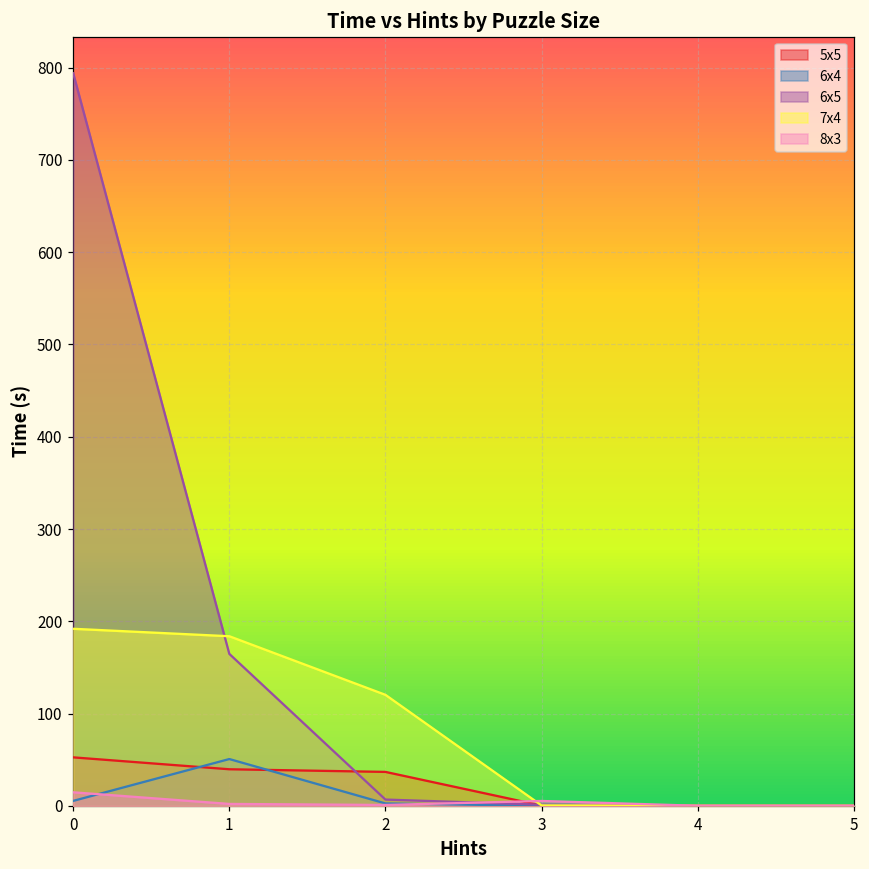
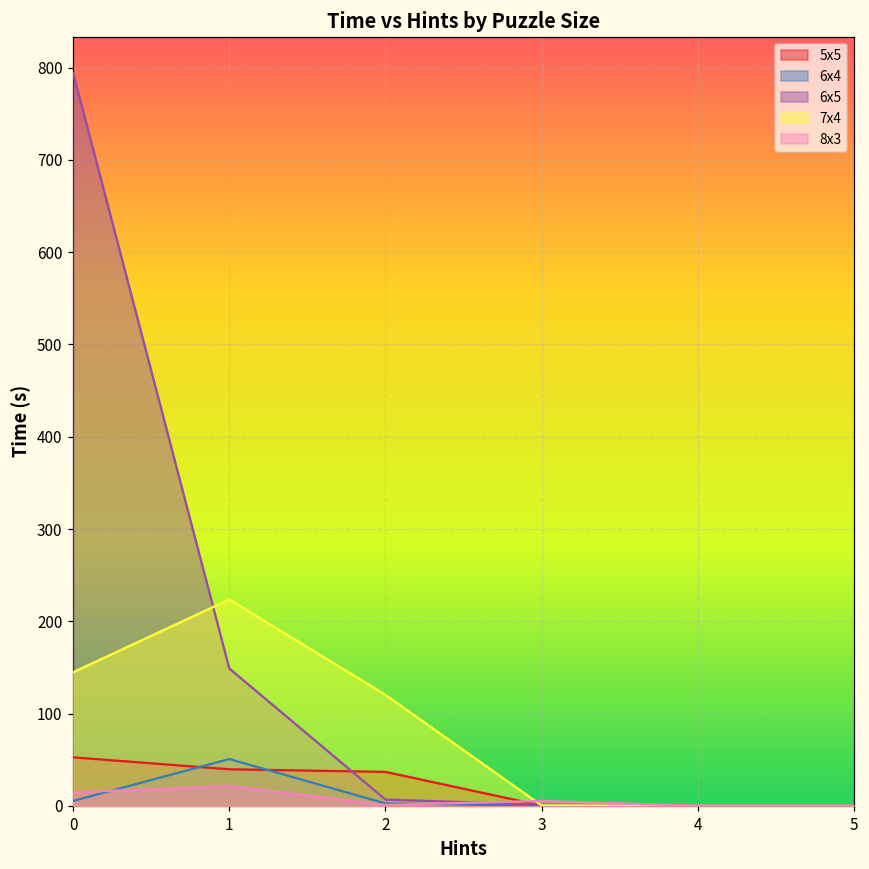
  {
    "5x5": {
      "0": 50,
      "1": 40,
      "2": 40
    },
    "6x4": {
      "0": 10,
      "1": 50
    },
    "6x5": {
      "0": 790,
-     "1": 160,
+     "1": 150,
      "2": 10
    },
    "7x4": {
-     "0": 190,
-     "1": 180,
+     "0": 140,
+     "1": 220,
      "2": 120
    },
    "8x3": {
      "0": 10,
-     "1": 0,
+     "1": 20,
      "3": 10
    }
  }
